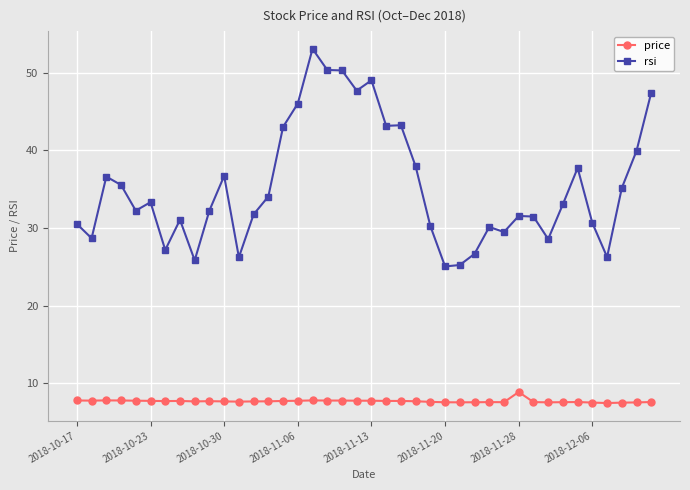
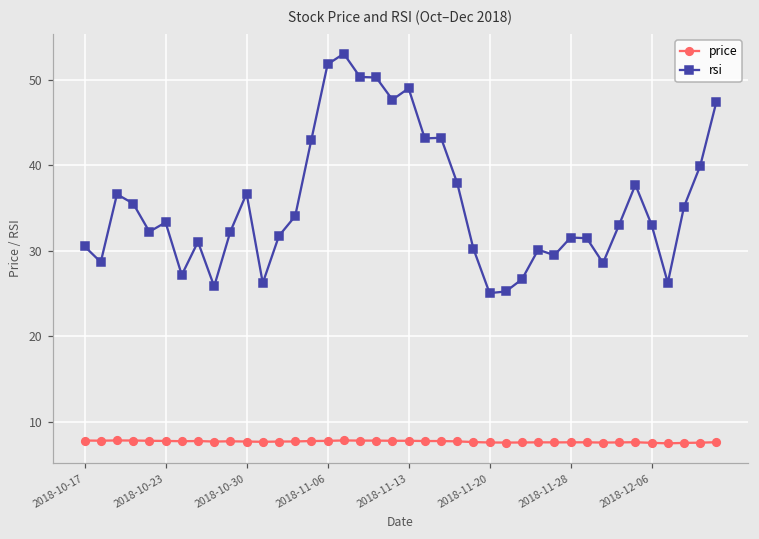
  {
    "price": {
      "2018-10-23": 8,
      "2018-10-30": 8,
      "2018-11-06": 8,
      "2018-11-13": 8,
      "2018-11-20": 8,
-     "2018-11-28": 9,
+     "2018-11-28": 8,
      "2018-12-06": 8
    },
    "rsi": {
      "2018-10-23": 33,
      "2018-10-30": 37,
-     "2018-11-06": 46,
+     "2018-11-06": 52,
      "2018-11-13": 49,
      "2018-11-20": 25,
      "2018-11-28": 32,
-     "2018-12-06": 31
+     "2018-12-06": 33
    }
  }
